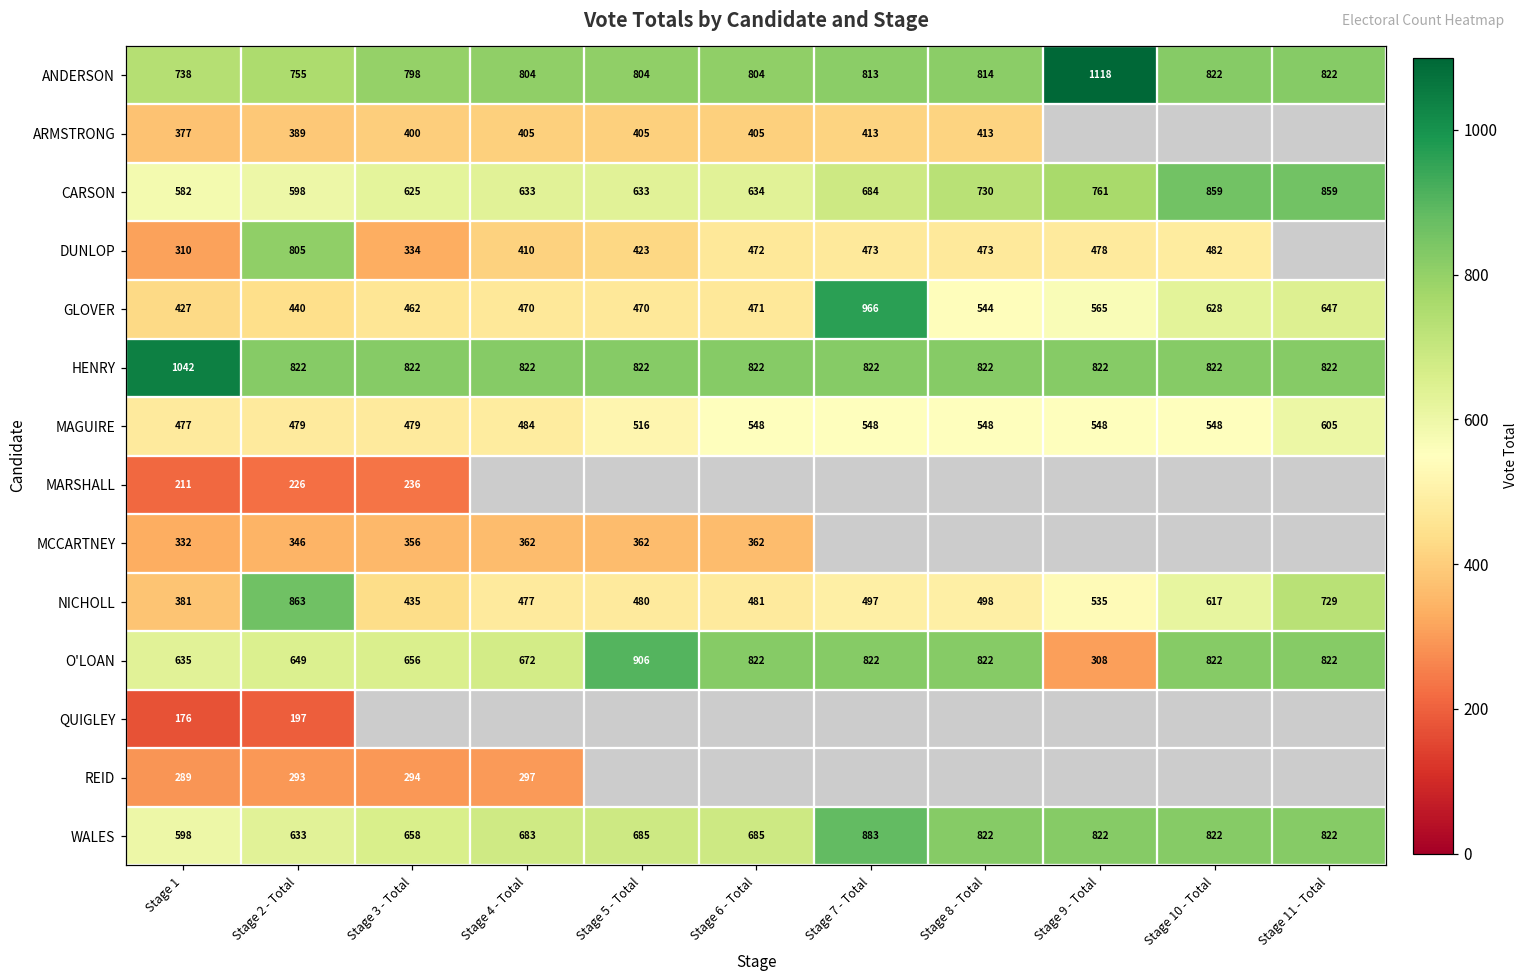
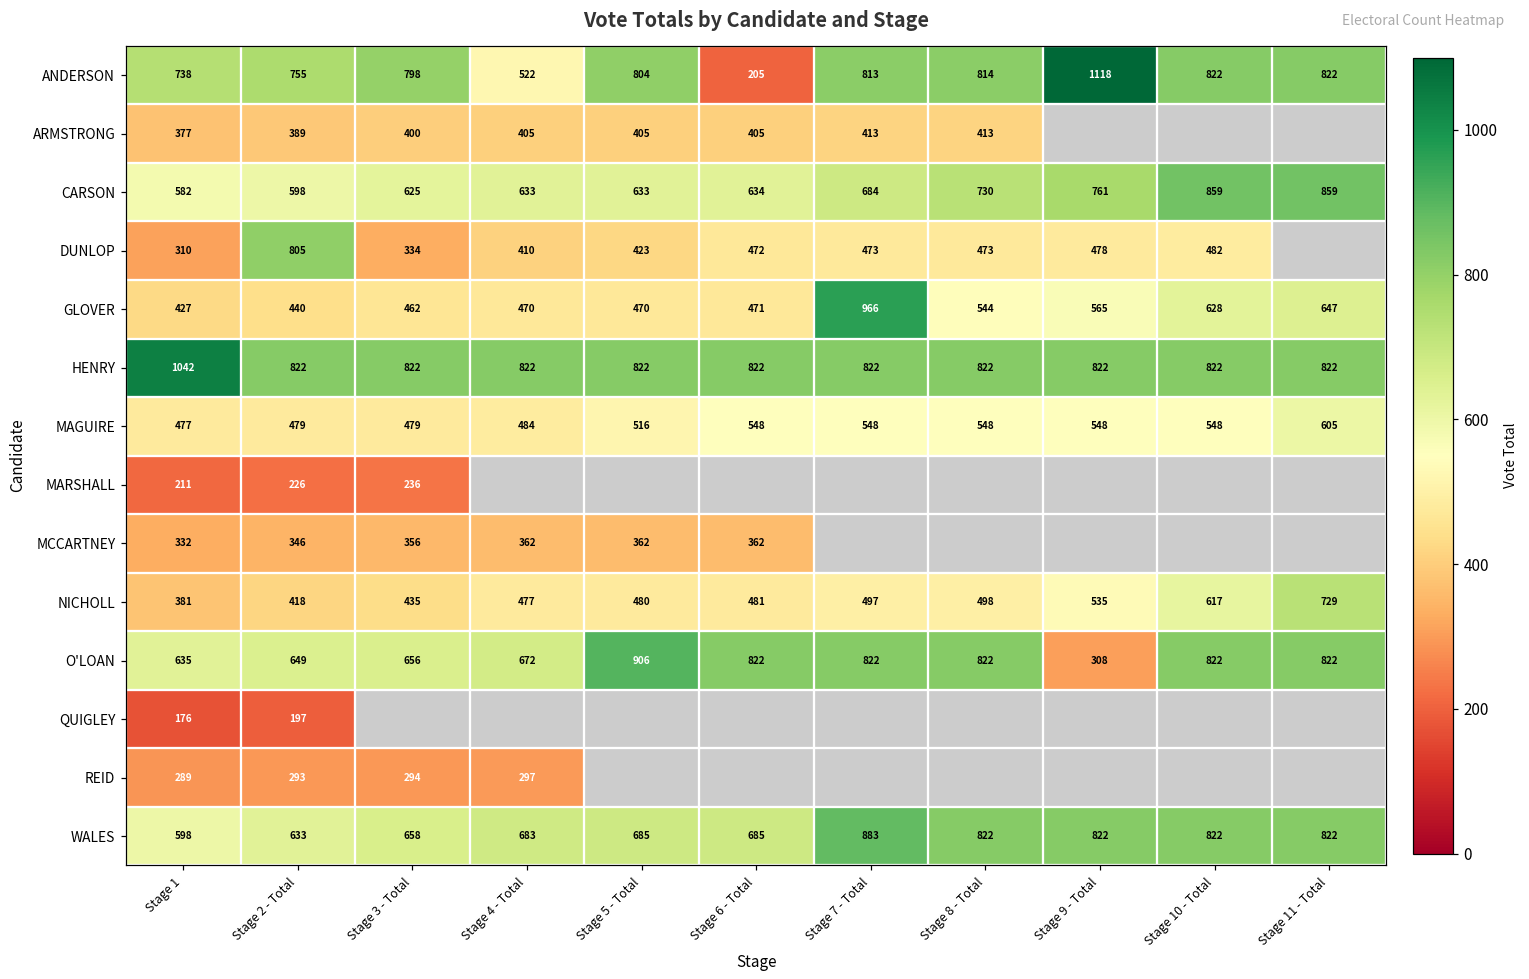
  {
    "ANDERSON": {
      "Stage 1": 738,
      "Stage 2 - Total": 755,
      "Stage 3 - Total": 798,
-     "Stage 4 - Total": 804,
+     "Stage 4 - Total": 522,
      "Stage 5 - Total": 804,
-     "Stage 6 - Total": 804,
+     "Stage 6 - Total": 205,
      "Stage 7 - Total": 813,
      "Stage 8 - Total": 814,
      "Stage 9 - Total": 1118,
      "Stage 10 - Total": 822,
      "Stage 11 - Total": 822
    },
    "ARMSTRONG": {
      "Stage 1": 377,
      "Stage 2 - Total": 389,
      "Stage 3 - Total": 400,
      "Stage 4 - Total": 405,
      "Stage 5 - Total": 405,
      "Stage 6 - Total": 405,
      "Stage 7 - Total": 413,
      "Stage 8 - Total": 413
    },
    "CARSON": {
      "Stage 1": 582,
      "Stage 2 - Total": 598,
      "Stage 3 - Total": 625,
      "Stage 4 - Total": 633,
      "Stage 5 - Total": 633,
      "Stage 6 - Total": 634,
      "Stage 7 - Total": 684,
      "Stage 8 - Total": 730,
      "Stage 9 - Total": 761,
      "Stage 10 - Total": 859,
      "Stage 11 - Total": 859
    },
    "DUNLOP": {
      "Stage 1": 310,
      "Stage 2 - Total": 805,
      "Stage 3 - Total": 334,
      "Stage 4 - Total": 410,
      "Stage 5 - Total": 423,
      "Stage 6 - Total": 472,
      "Stage 7 - Total": 473,
      "Stage 8 - Total": 473,
      "Stage 9 - Total": 478,
      "Stage 10 - Total": 482
    },
    "GLOVER": {
      "Stage 1": 427,
      "Stage 2 - Total": 440,
      "Stage 3 - Total": 462,
      "Stage 4 - Total": 470,
      "Stage 5 - Total": 470,
      "Stage 6 - Total": 471,
      "Stage 7 - Total": 966,
      "Stage 8 - Total": 544,
      "Stage 9 - Total": 565,
      "Stage 10 - Total": 628,
      "Stage 11 - Total": 647
    },
    "HENRY": {
      "Stage 1": 1042,
      "Stage 2 - Total": 822,
      "Stage 3 - Total": 822,
      "Stage 4 - Total": 822,
      "Stage 5 - Total": 822,
      "Stage 6 - Total": 822,
      "Stage 7 - Total": 822,
      "Stage 8 - Total": 822,
      "Stage 9 - Total": 822,
      "Stage 10 - Total": 822,
      "Stage 11 - Total": 822
    },
    "MAGUIRE": {
      "Stage 1": 477,
      "Stage 2 - Total": 479,
      "Stage 3 - Total": 479,
      "Stage 4 - Total": 484,
      "Stage 5 - Total": 516,
      "Stage 6 - Total": 548,
      "Stage 7 - Total": 548,
      "Stage 8 - Total": 548,
      "Stage 9 - Total": 548,
      "Stage 10 - Total": 548,
      "Stage 11 - Total": 605
    },
    "MARSHALL": {
      "Stage 1": 211,
      "Stage 2 - Total": 226,
      "Stage 3 - Total": 236
    },
    "MCCARTNEY": {
      "Stage 1": 332,
      "Stage 2 - Total": 346,
      "Stage 3 - Total": 356,
      "Stage 4 - Total": 362,
      "Stage 5 - Total": 362,
      "Stage 6 - Total": 362
    },
    "NICHOLL": {
      "Stage 1": 381,
-     "Stage 2 - Total": 863,
+     "Stage 2 - Total": 418,
      "Stage 3 - Total": 435,
      "Stage 4 - Total": 477,
      "Stage 5 - Total": 480,
      "Stage 6 - Total": 481,
      "Stage 7 - Total": 497,
      "Stage 8 - Total": 498,
      "Stage 9 - Total": 535,
      "Stage 10 - Total": 617,
      "Stage 11 - Total": 729
    },
    "O'LOAN": {
      "Stage 1": 635,
      "Stage 2 - Total": 649,
      "Stage 3 - Total": 656,
      "Stage 4 - Total": 672,
      "Stage 5 - Total": 906,
      "Stage 6 - Total": 822,
      "Stage 7 - Total": 822,
      "Stage 8 - Total": 822,
      "Stage 9 - Total": 308,
      "Stage 10 - Total": 822,
      "Stage 11 - Total": 822
    },
    "QUIGLEY": {
      "Stage 1": 176,
      "Stage 2 - Total": 197
    },
    "REID": {
      "Stage 1": 289,
      "Stage 2 - Total": 293,
      "Stage 3 - Total": 294,
      "Stage 4 - Total": 297
    },
    "WALES": {
      "Stage 1": 598,
      "Stage 2 - Total": 633,
      "Stage 3 - Total": 658,
      "Stage 4 - Total": 683,
      "Stage 5 - Total": 685,
      "Stage 6 - Total": 685,
      "Stage 7 - Total": 883,
      "Stage 8 - Total": 822,
      "Stage 9 - Total": 822,
      "Stage 10 - Total": 822,
      "Stage 11 - Total": 822
    }
  }
